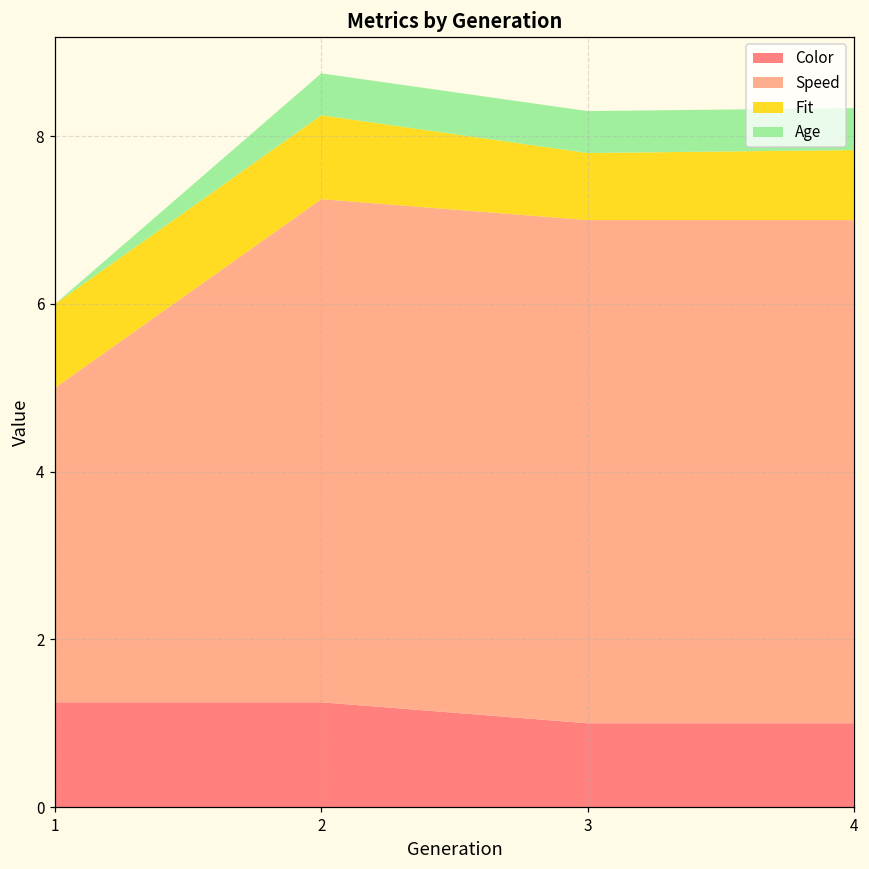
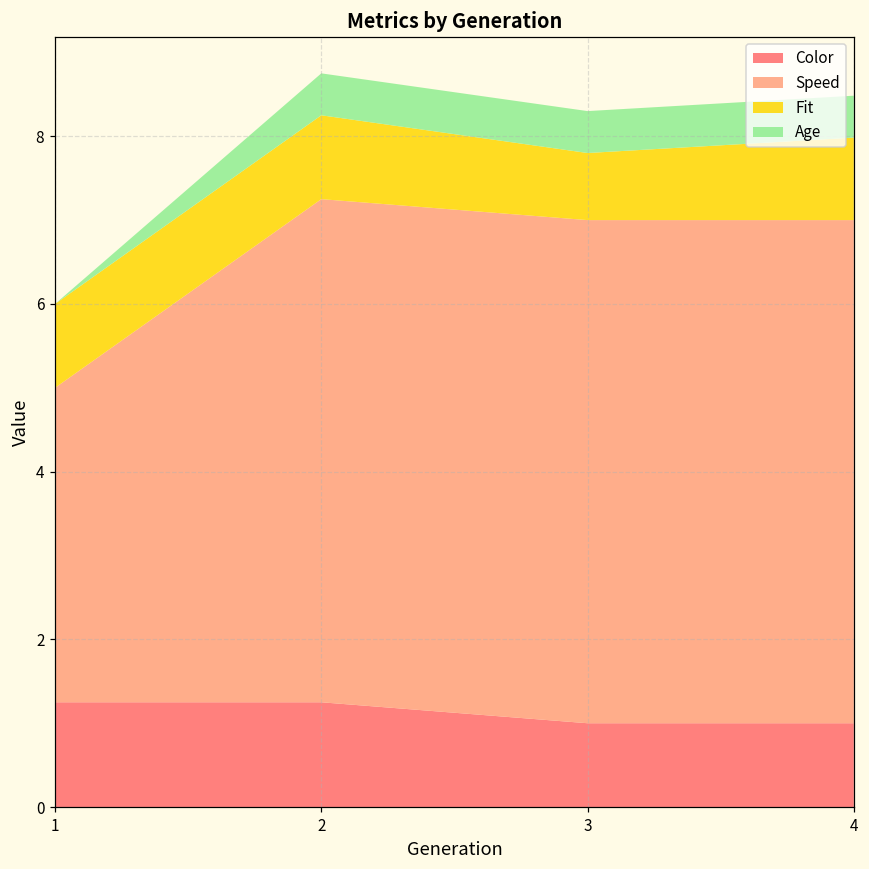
  {
    "Fit": {
      "2": 1.0,
      "3": 0.8,
-     "4": 0.8
+     "4": 1.0
    },
    "Age": {
      "2": 0.5,
      "3": 0.5,
      "4": 0.5
    }
  }
